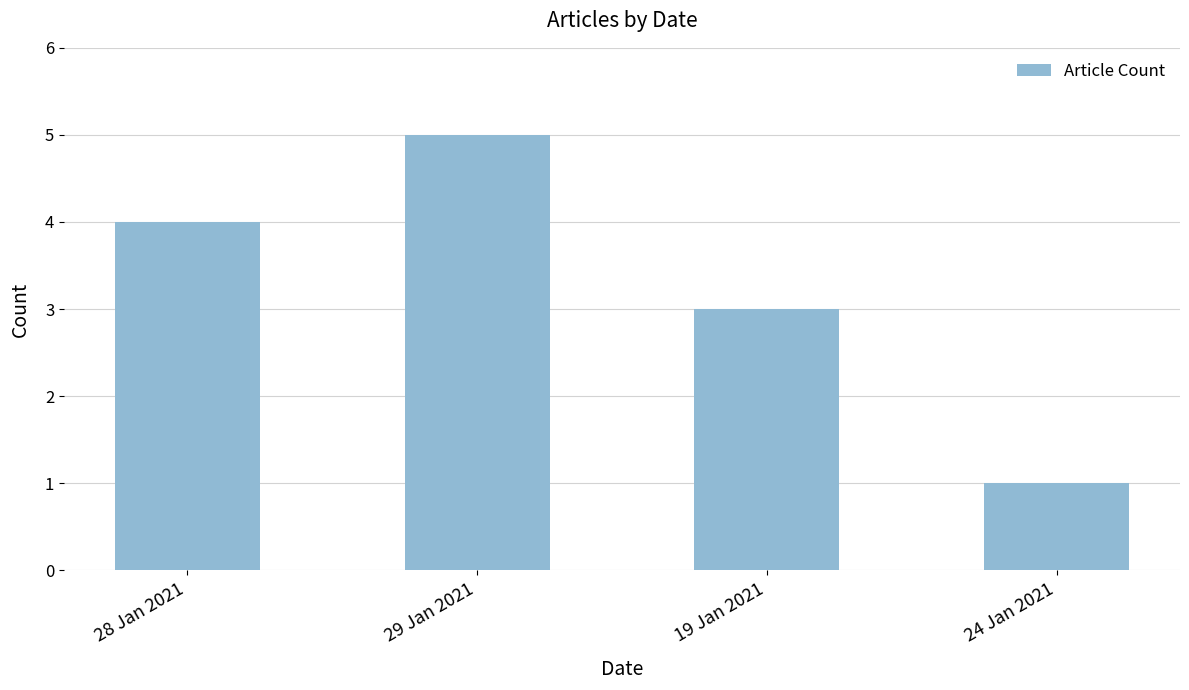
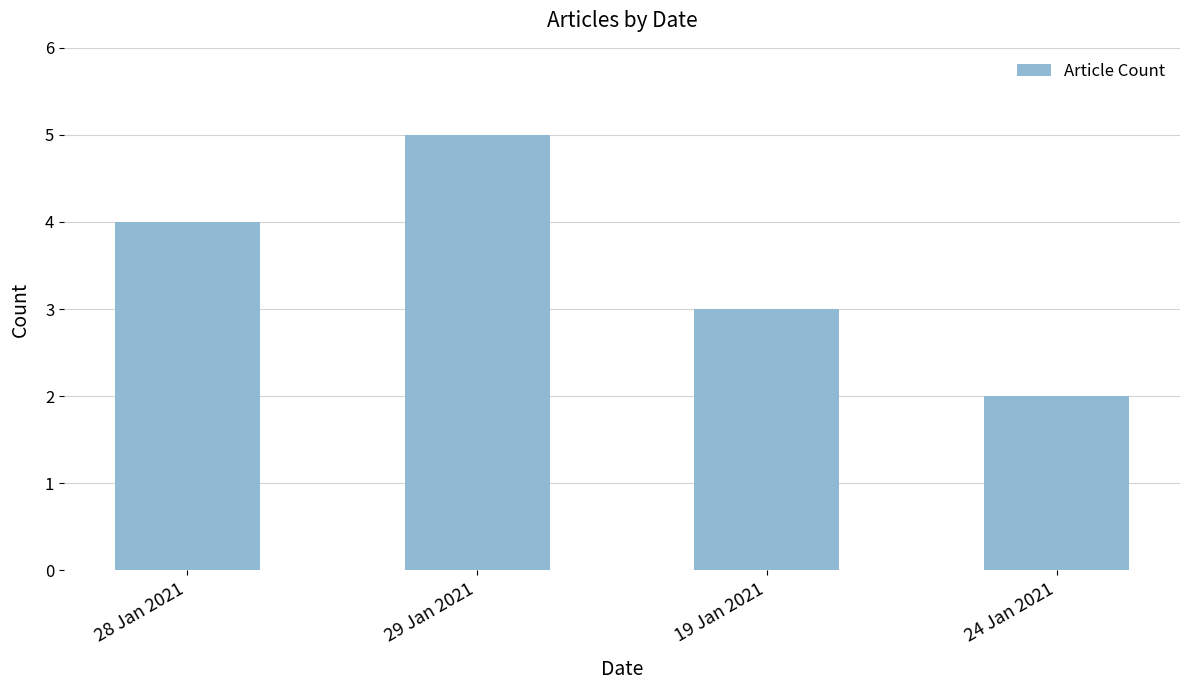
  {
    "28 Jan 2021": 4,
    "29 Jan 2021": 5,
    "19 Jan 2021": 3,
-   "24 Jan 2021": 1
+   "24 Jan 2021": 2
  }
